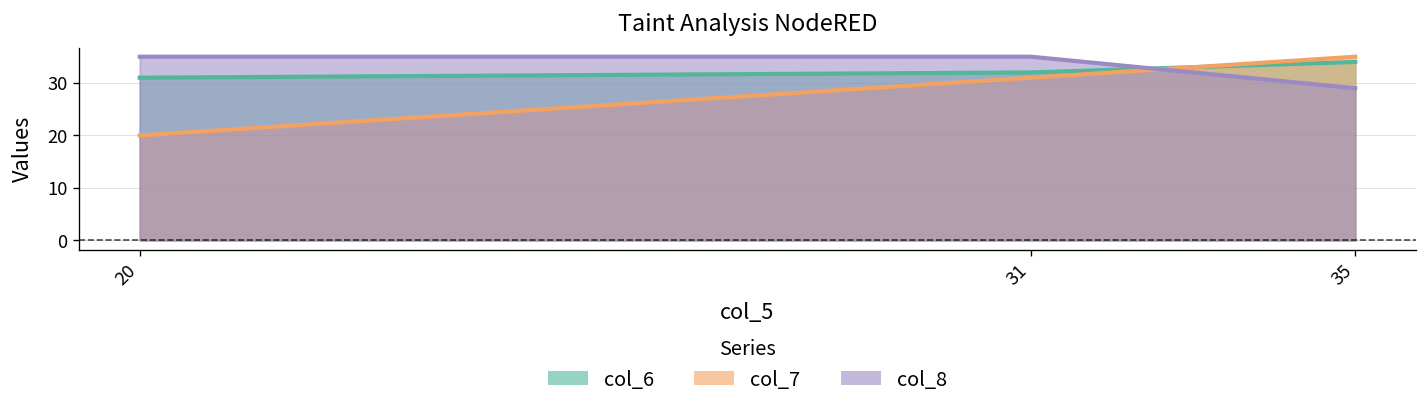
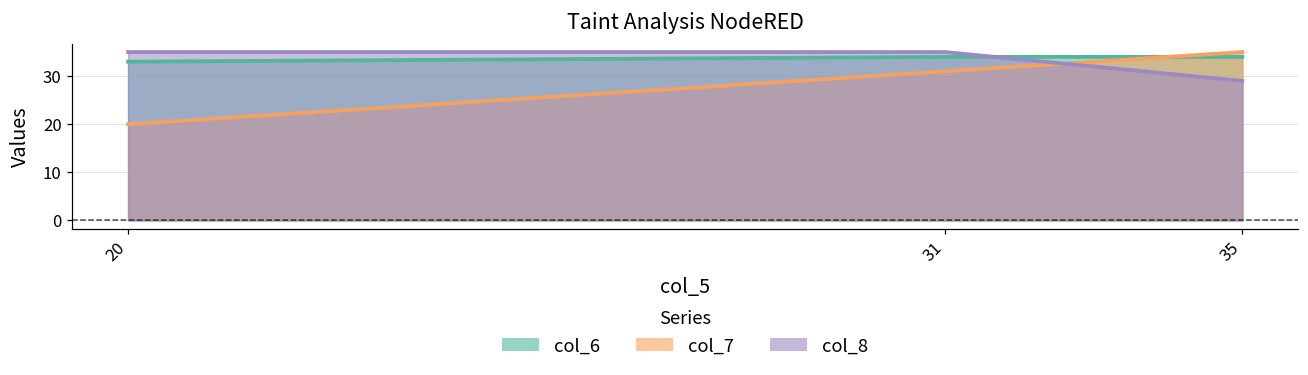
  {
    "col_6": {
-     "20": 31,
-     "31": 32,
+     "20": 33,
+     "31": 34,
      "35": 34
    },
    "col_8": {
      "20": 35,
      "31": 35,
      "35": 29
    }
  }
